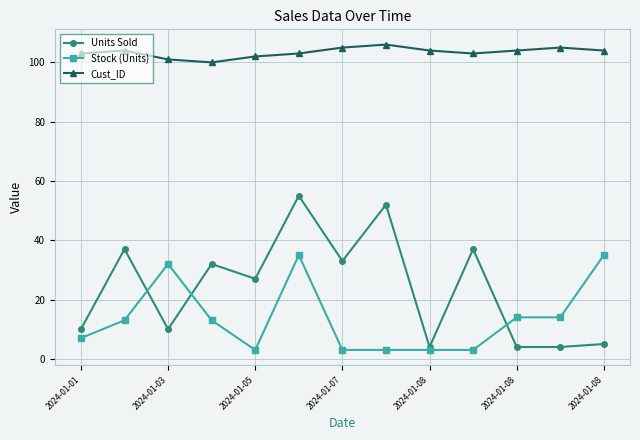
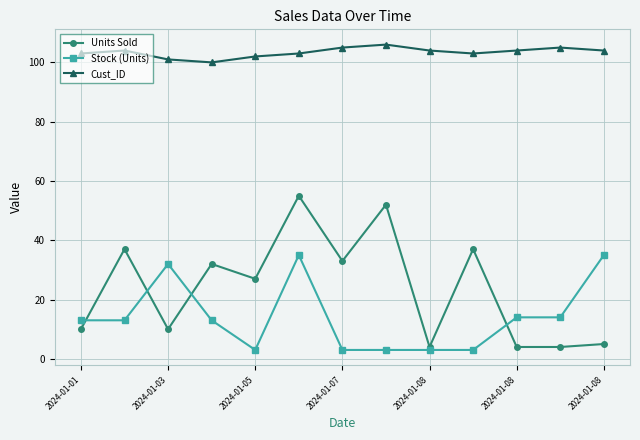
  {
    "Stock (Units)": {
-     "2024-01-01": 7,
+     "2024-01-01": 13,
      "2024-01-03": 32,
      "2024-01-05": 3,
      "2024-01-07": 3
    }
  }
